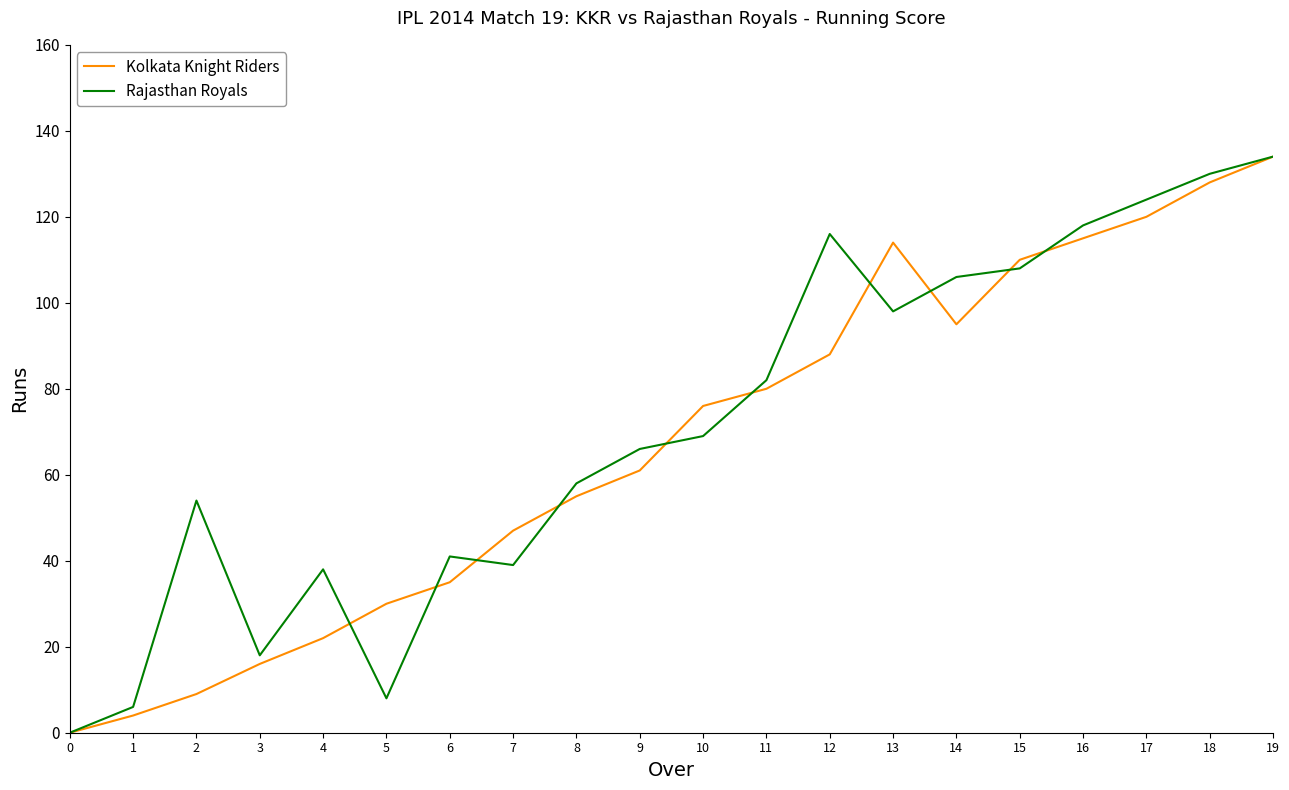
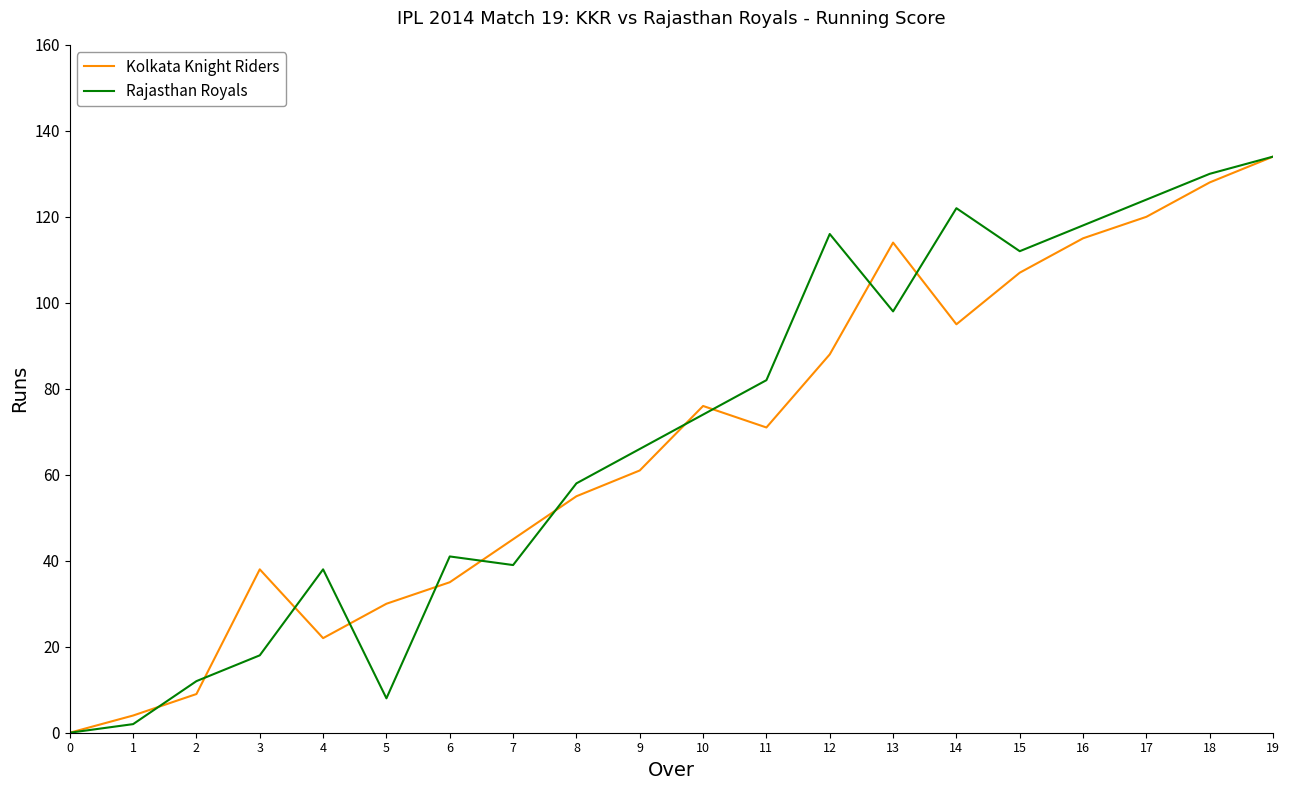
  {
    "Kolkata Knight Riders": {
      "1": 4,
      "2": 9,
-     "3": 16,
+     "3": 38,
      "4": 22,
      "5": 30,
      "6": 35,
-     "7": 47,
+     "7": 45,
      "8": 55,
      "9": 61,
      "10": 76,
-     "11": 80,
+     "11": 71,
      "12": 88,
      "13": 114,
      "14": 95,
-     "15": 110,
+     "15": 107,
      "16": 115,
      "17": 120,
      "18": 128
    },
    "Rajasthan Royals": {
-     "1": 6,
-     "2": 54,
+     "1": 2,
+     "2": 12,
      "3": 18,
      "4": 38,
      "5": 8,
      "6": 41,
      "7": 39,
      "8": 58,
      "9": 66,
-     "10": 69,
+     "10": 74,
      "11": 82,
      "12": 116,
      "13": 98,
-     "14": 106,
-     "15": 108,
+     "14": 122,
+     "15": 112,
      "16": 118,
      "17": 124,
      "18": 130
    }
  }
